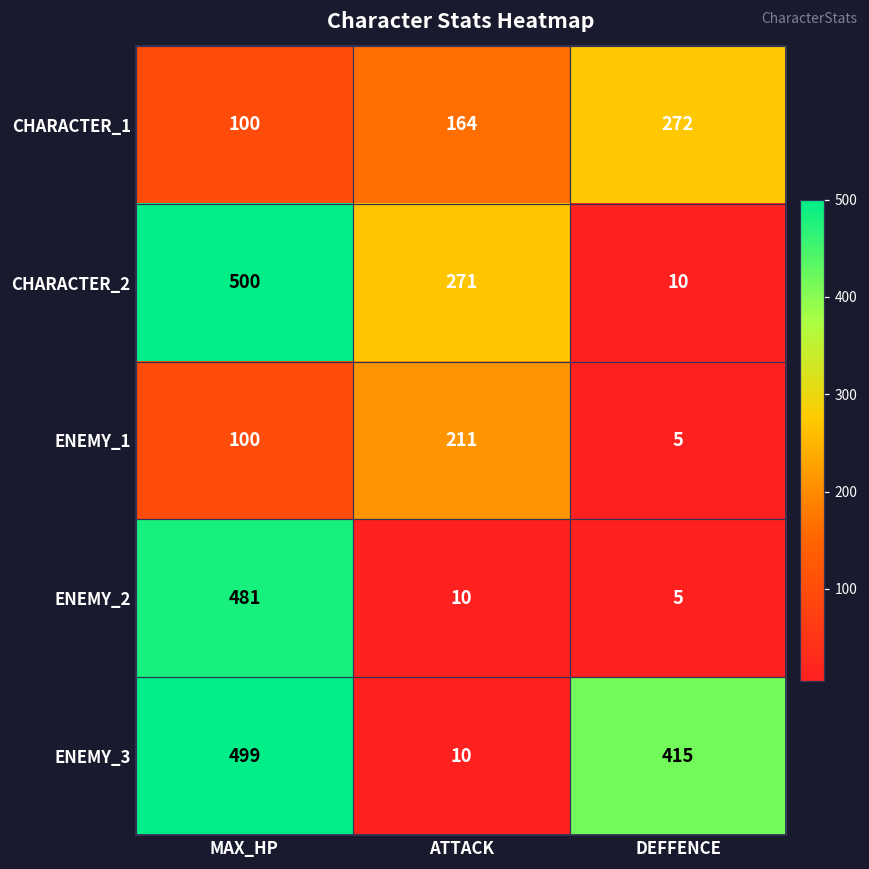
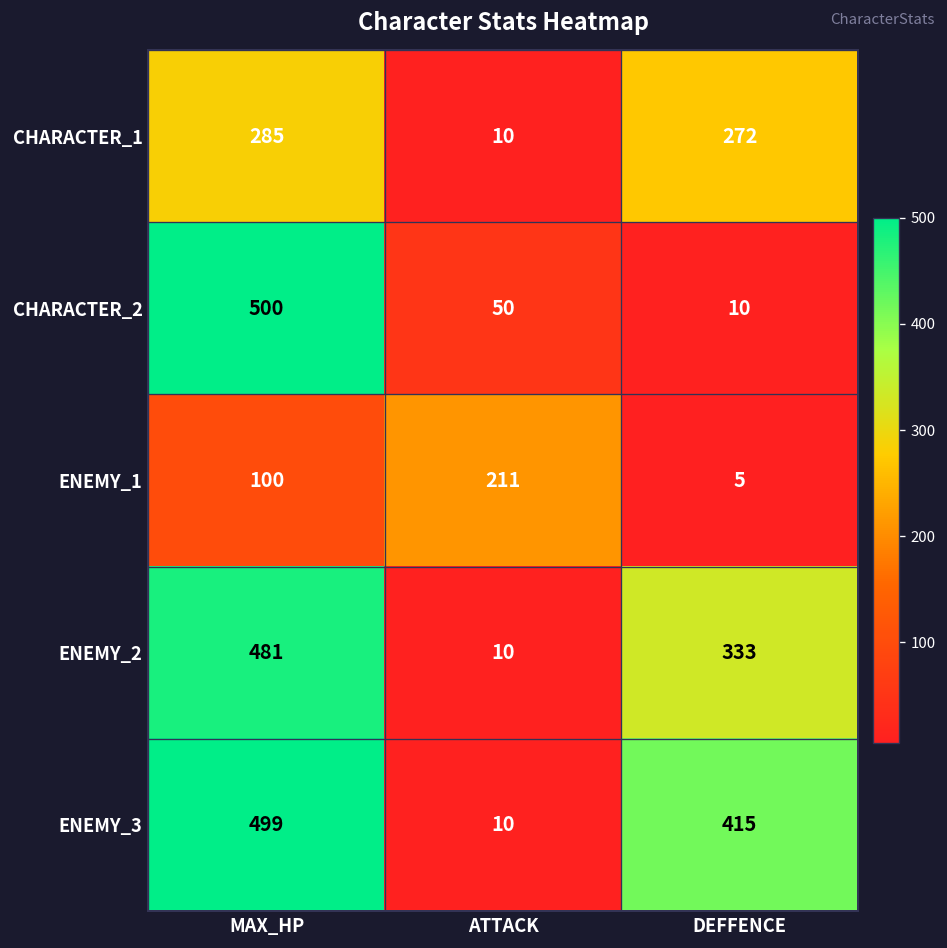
  {
    "CHARACTER_1": {
-     "MAX_HP": 100,
-     "ATTACK": 164,
+     "MAX_HP": 285,
+     "ATTACK": 10,
      "DEFFENCE": 272
    },
    "CHARACTER_2": {
      "MAX_HP": 500,
-     "ATTACK": 271,
+     "ATTACK": 50,
      "DEFFENCE": 10
    },
    "ENEMY_1": {
      "MAX_HP": 100,
      "ATTACK": 211,
      "DEFFENCE": 5
    },
    "ENEMY_2": {
      "MAX_HP": 481,
      "ATTACK": 10,
-     "DEFFENCE": 5
+     "DEFFENCE": 333
    },
    "ENEMY_3": {
      "MAX_HP": 499,
      "ATTACK": 10,
      "DEFFENCE": 415
    }
  }
